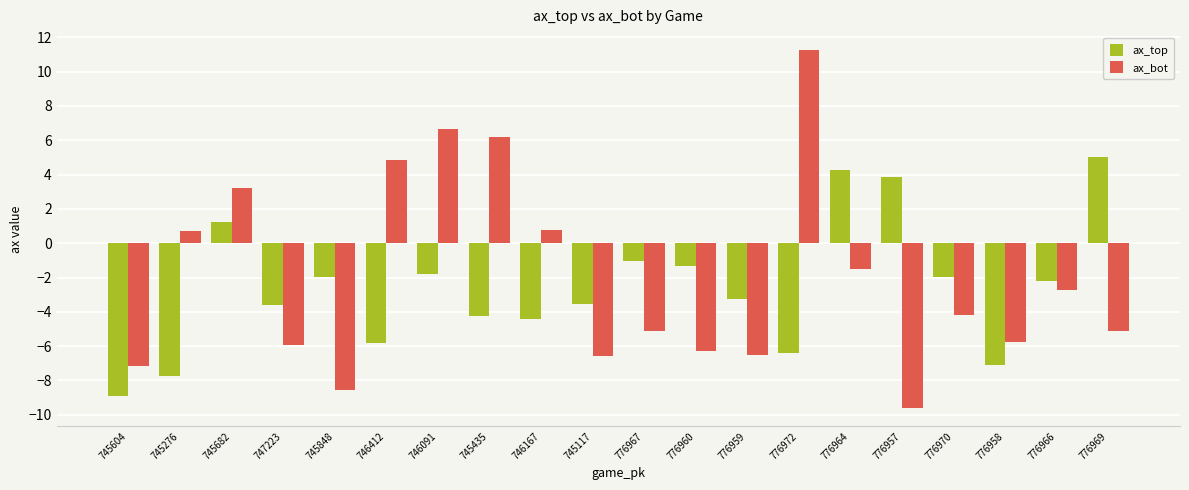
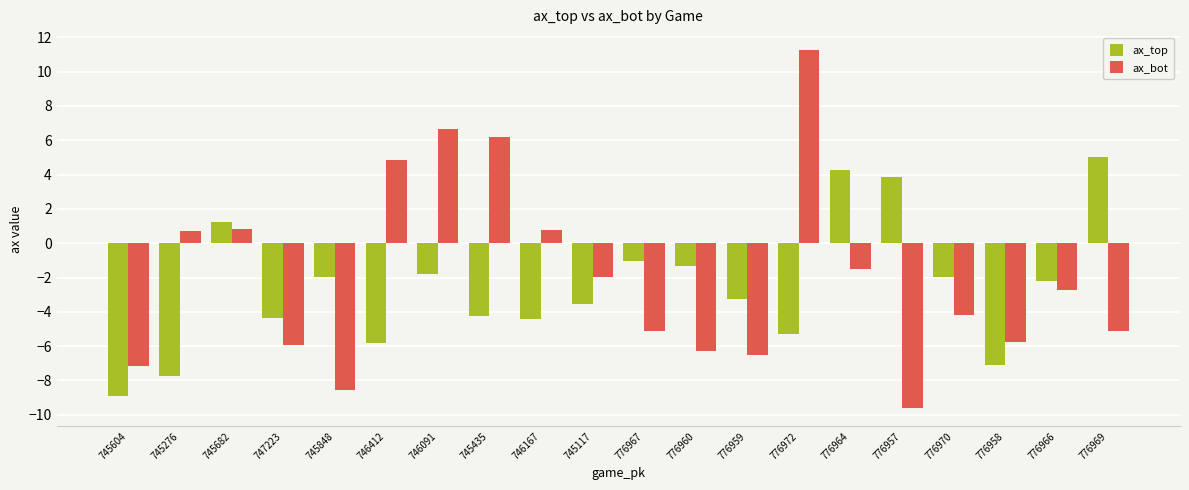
  {
    "ax_top": {
      "745604": -8.9,
      "745276": -7.8,
      "745682": 1.2,
-     "747223": -3.6,
+     "747223": -4.4,
      "745848": -1.9,
      "746412": -5.8,
      "746091": -1.8,
      "745435": -4.2,
      "746167": -4.4,
      "745117": -3.6,
      "776967": -1.1,
      "776960": -1.3,
      "776959": -3.3,
-     "776972": -6.4,
+     "776972": -5.3,
      "776964": 4.3,
      "776957": 3.8,
      "776970": -2.0,
      "776958": -7.1,
      "776966": -2.2,
      "776969": 5.0
    },
    "ax_bot": {
      "745604": -7.1,
      "745276": 0.7,
-     "745682": 3.2,
+     "745682": 0.8,
      "747223": -5.9,
      "745848": -8.5,
      "746412": 4.8,
      "746091": 6.6,
      "745435": 6.2,
      "746167": 0.8,
-     "745117": -6.6,
+     "745117": -1.9,
      "776967": -5.1,
      "776960": -6.3,
      "776959": -6.5,
      "776972": 11.3,
      "776964": -1.5,
      "776957": -9.6,
      "776970": -4.2,
      "776958": -5.8,
      "776966": -2.7,
      "776969": -5.1
    }
  }
